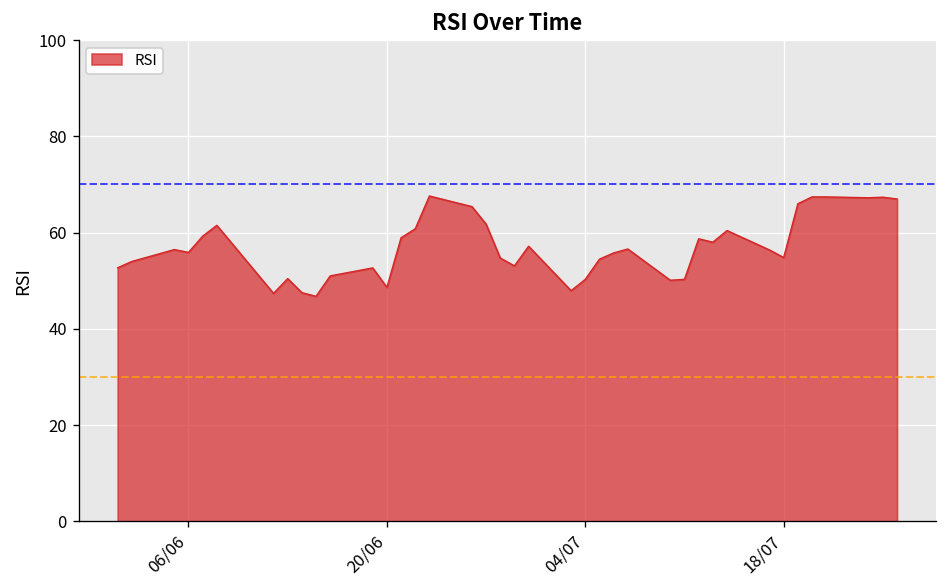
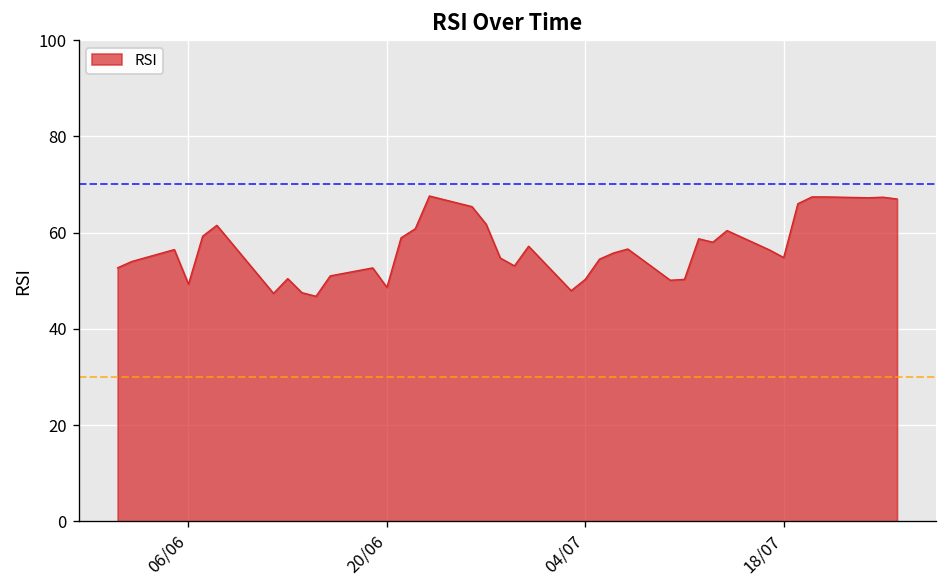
  {
-   "06/06": 56,
+   "06/06": 49,
    "20/06": 49,
    "04/07": 50,
    "18/07": 55
  }
